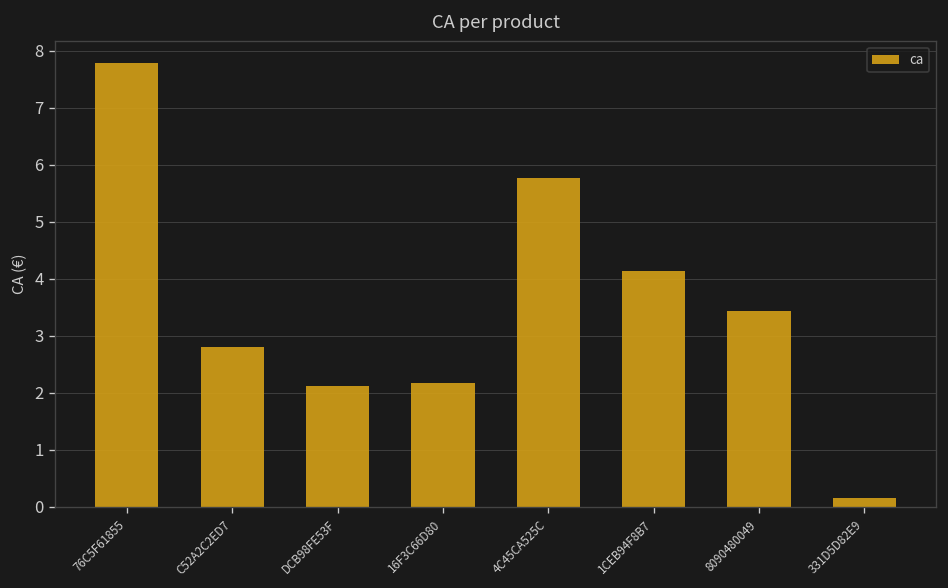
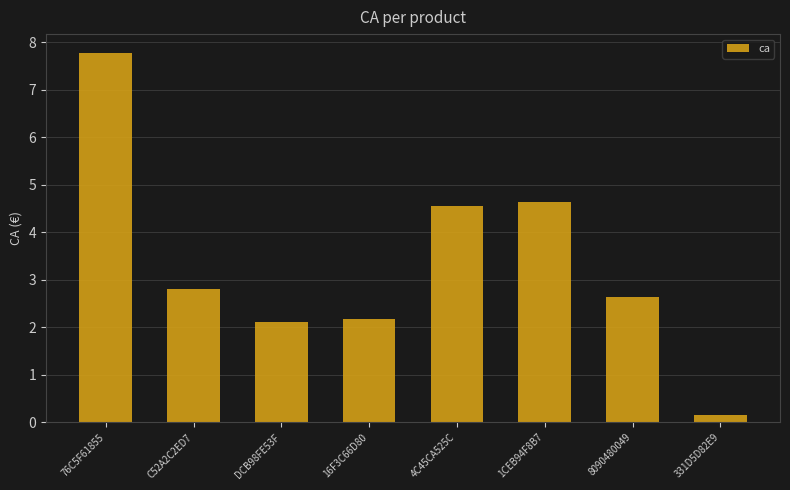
  {
    "76C5F61855": 7.8,
    "C52A2C2ED7": 2.8,
    "DCB98FE53F": 2.1,
    "16F3C66D80": 2.2,
-   "4C45CA525C": 5.8,
-   "1CEB94F8B7": 4.1,
-   "8090480049": 3.4,
+   "4C45CA525C": 4.6,
+   "1CEB94F8B7": 4.6,
+   "8090480049": 2.6,
    "331D5D82E9": 0.2
  }
